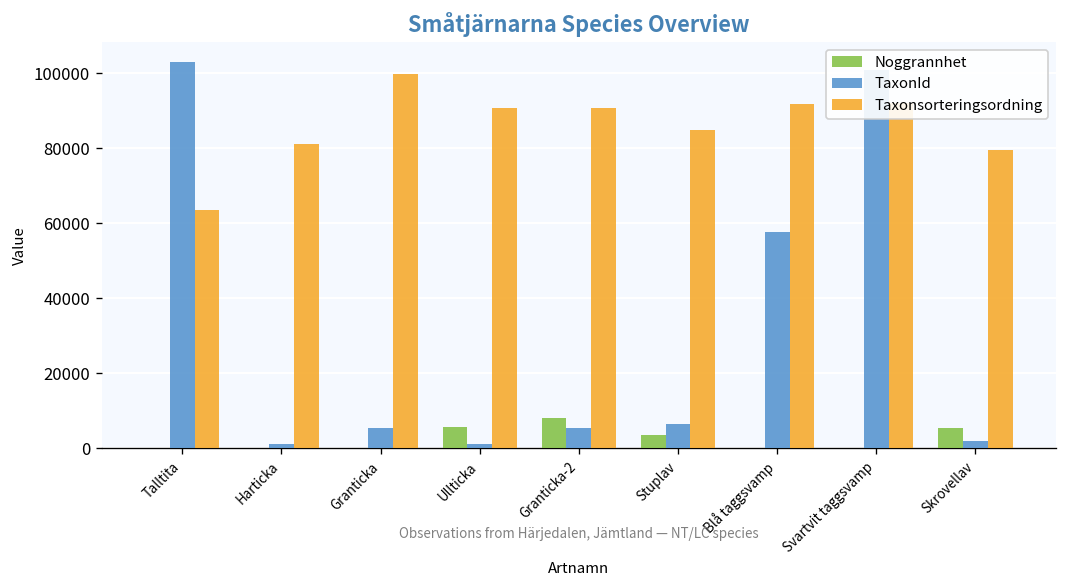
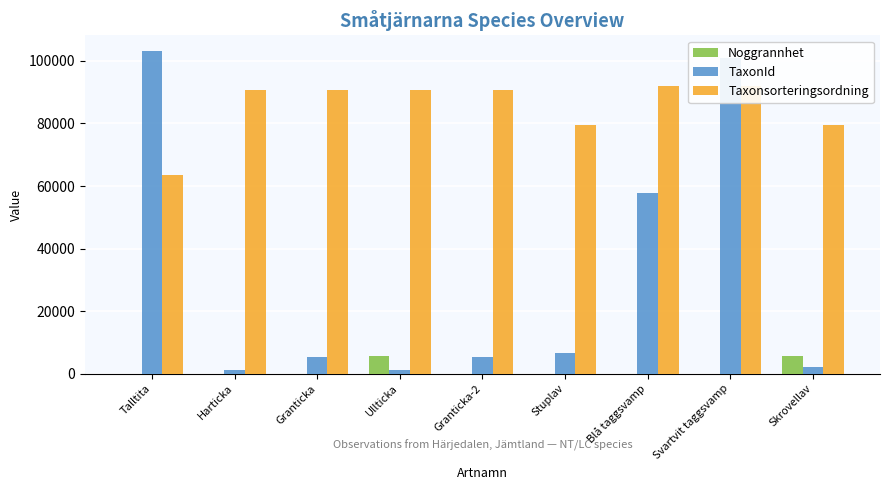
  {
    "Noggrannhet": {
      "Ullticka": 6000,
-     "Granticka-2": 8000,
-     "Stuplav": 4000,
+     "Granticka-2": 0,
+     "Stuplav": 0,
      "Skrovellav": 6000
    },
    "TaxonId": {
      "Talltita": 103000,
      "Harticka": 1000,
      "Granticka": 5000,
      "Ullticka": 1000,
      "Granticka-2": 5000,
      "Stuplav": 6000,
      "Blå taggsvamp": 58000,
      "Skrovellav": 2000
    },
    "Taxonsorteringsordning": {
      "Talltita": 63000,
-     "Harticka": 81000,
-     "Granticka": 100000,
+     "Harticka": 91000,
+     "Granticka": 91000,
      "Ullticka": 91000,
      "Granticka-2": 91000,
-     "Stuplav": 85000,
+     "Stuplav": 80000,
      "Blå taggsvamp": 92000,
      "Skrovellav": 80000
    }
  }
